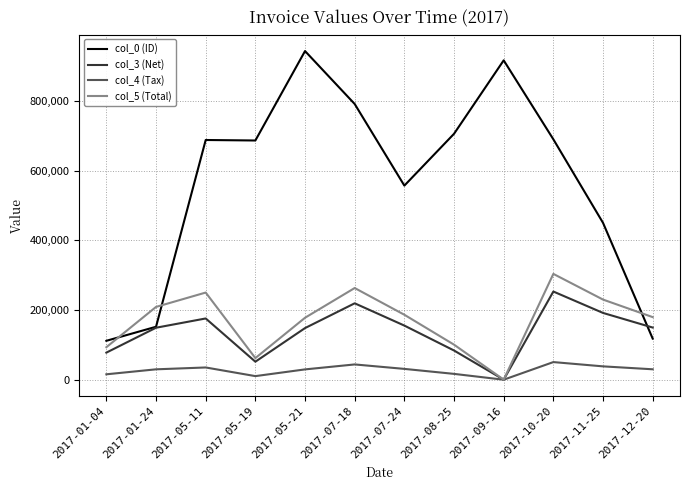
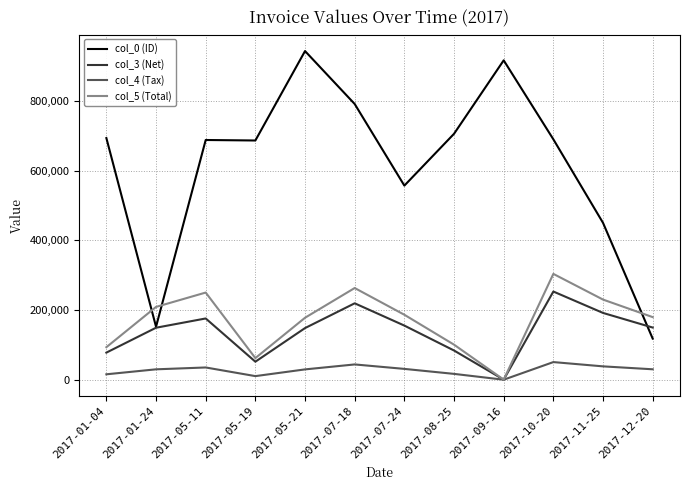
  {
    "col_0 (ID)": {
-     "2017-01-04": "110,000",
+     "2017-01-04": "690,000",
      "2017-05-11": "690,000",
      "2017-05-19": "690,000",
      "2017-05-21": "940,000",
      "2017-07-18": "790,000",
      "2017-07-24": "560,000",
      "2017-08-25": "710,000",
      "2017-09-16": "920,000",
      "2017-10-20": "690,000",
      "2017-11-25": "450,000",
      "2017-12-20": "120,000"
    },
    "col_5 (Total)": {
      "2017-01-04": "90,000",
      "2017-01-24": "210,000",
      "2017-05-11": "250,000",
      "2017-05-19": "60,000",
      "2017-05-21": "180,000",
      "2017-07-18": "260,000",
      "2017-07-24": "190,000",
      "2017-08-25": "100,000",
      "2017-10-20": "300,000",
      "2017-11-25": "230,000",
      "2017-12-20": "180,000"
    }
  }
